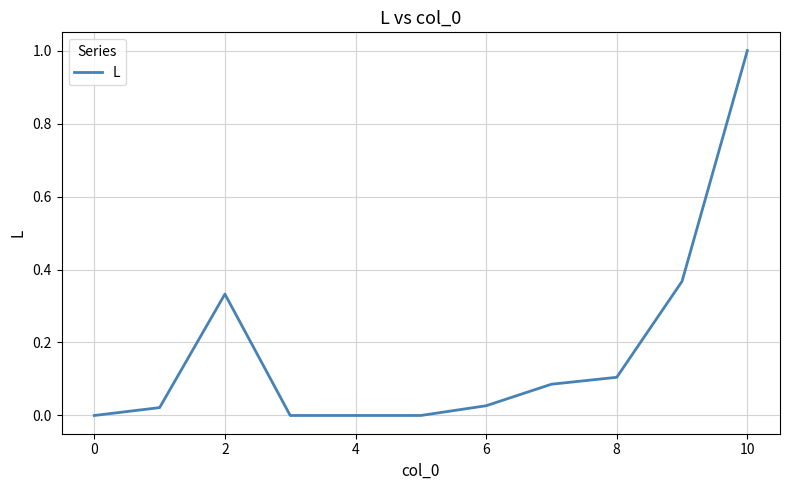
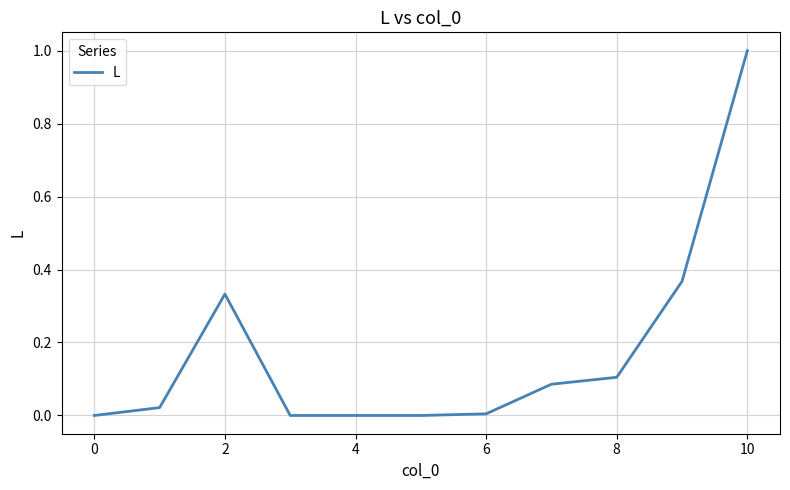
  {
    "0": 0.00,
    "2": 0.33,
    "4": 0.00,
-   "6": 0.03,
+   "6": 0.00,
    "8": 0.10,
    "10": 1.00
  }
